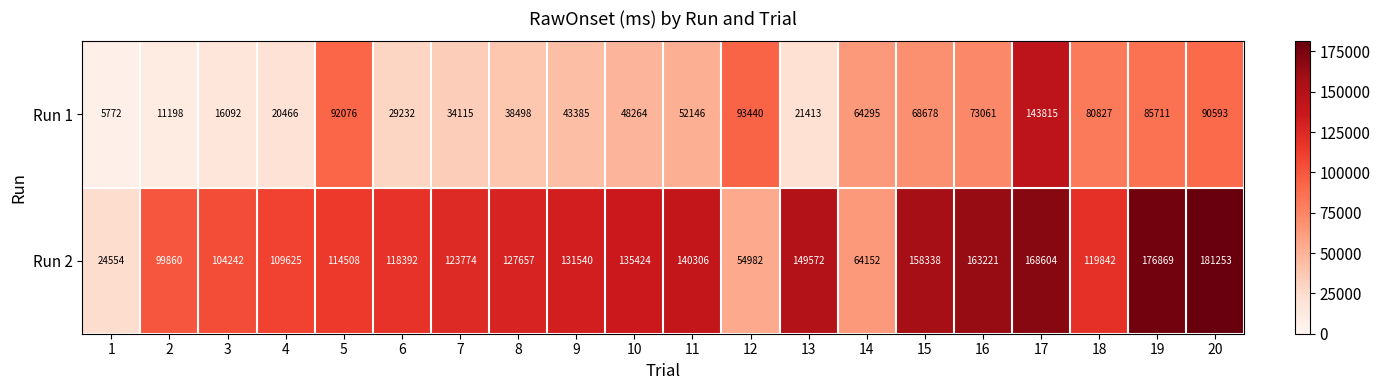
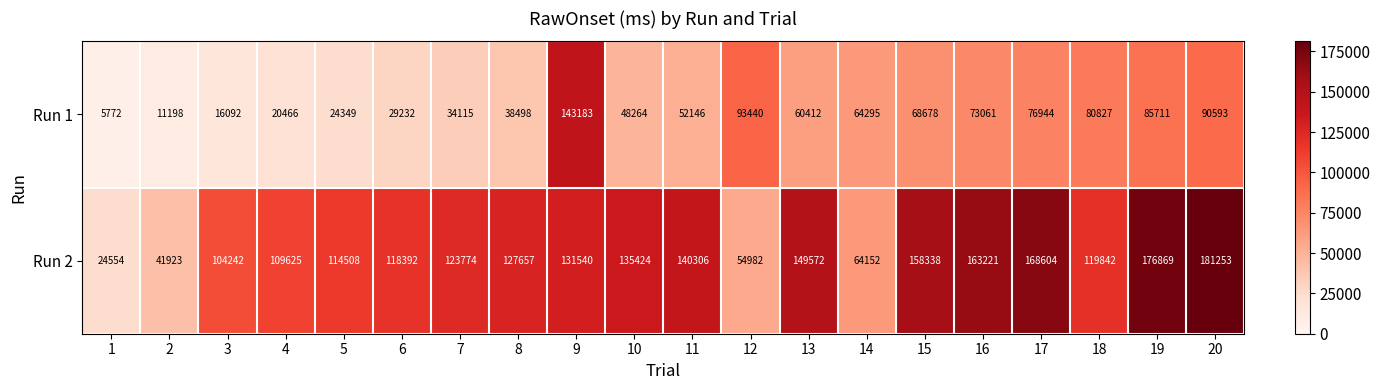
  {
    "Run 1": {
      "1": 5772,
      "2": 11198,
      "3": 16092,
      "4": 20466,
-     "5": 92076,
+     "5": 24349,
      "6": 29232,
      "7": 34115,
      "8": 38498,
-     "9": 43385,
+     "9": 143183,
      "10": 48264,
      "11": 52146,
      "12": 93440,
-     "13": 21413,
+     "13": 60412,
      "14": 64295,
      "15": 68678,
      "16": 73061,
-     "17": 143815,
+     "17": 76944,
      "18": 80827,
      "19": 85711,
      "20": 90593
    },
    "Run 2": {
      "1": 24554,
-     "2": 99860,
+     "2": 41923,
      "3": 104242,
      "4": 109625,
      "5": 114508,
      "6": 118392,
      "7": 123774,
      "8": 127657,
      "9": 131540,
      "10": 135424,
      "11": 140306,
      "12": 54982,
      "13": 149572,
      "14": 64152,
      "15": 158338,
      "16": 163221,
      "17": 168604,
      "18": 119842,
      "19": 176869,
      "20": 181253
    }
  }
